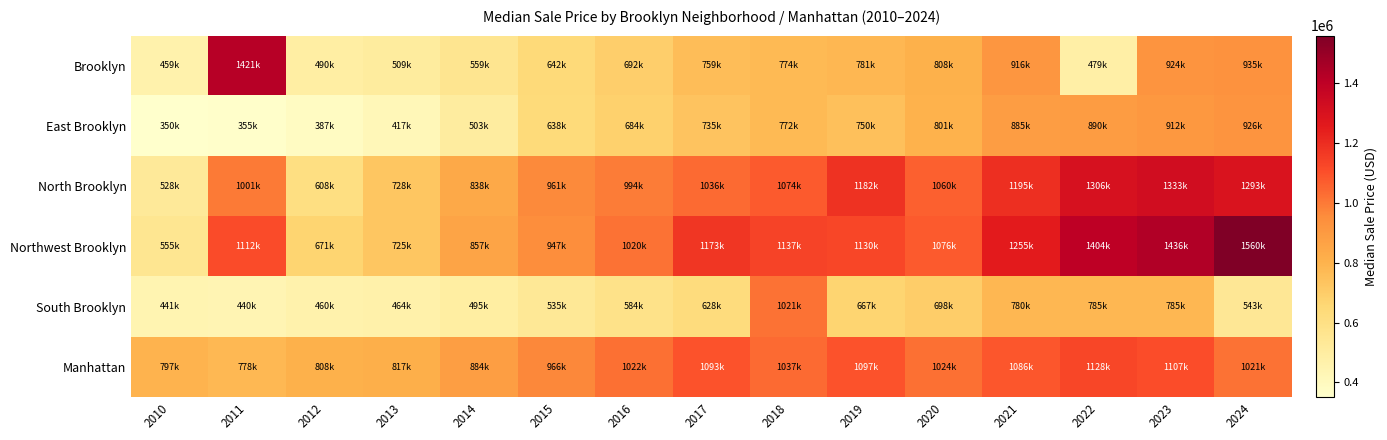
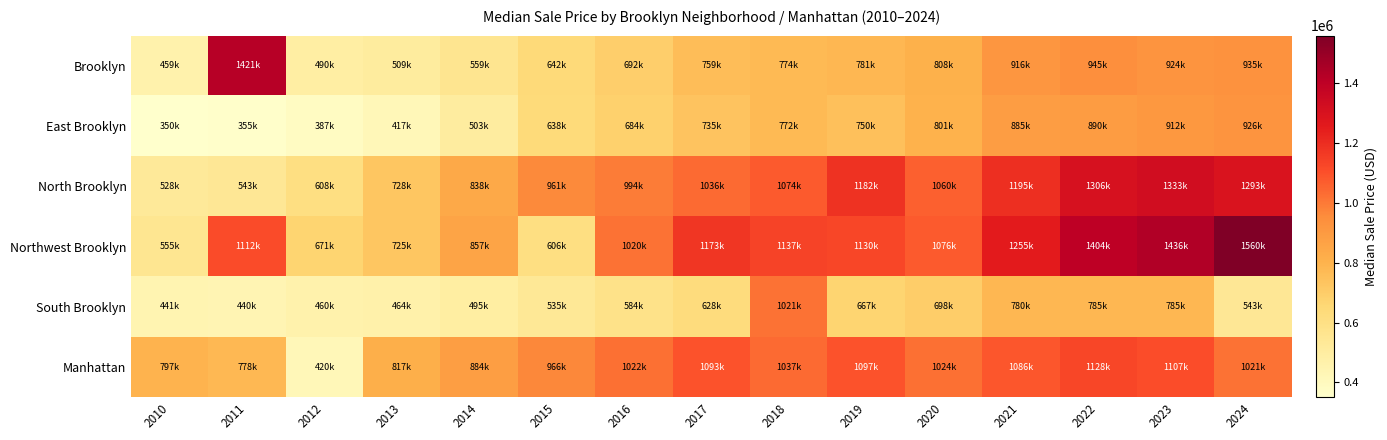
  {
    "Brooklyn": {
      "2010": "459k",
      "2011": "1421k",
      "2012": "490k",
      "2013": "509k",
      "2014": "559k",
      "2015": "642k",
      "2016": "692k",
      "2017": "759k",
      "2018": "774k",
      "2019": "781k",
      "2020": "808k",
      "2021": "916k",
-     "2022": "479k",
+     "2022": "945k",
      "2023": "924k",
      "2024": "935k"
    },
    "East Brooklyn": {
      "2010": "350k",
      "2011": "355k",
      "2012": "387k",
      "2013": "417k",
      "2014": "503k",
      "2015": "638k",
      "2016": "684k",
      "2017": "735k",
      "2018": "772k",
      "2019": "750k",
      "2020": "801k",
      "2021": "885k",
      "2022": "890k",
      "2023": "912k",
      "2024": "926k"
    },
    "North Brooklyn": {
      "2010": "528k",
-     "2011": "1001k",
+     "2011": "543k",
      "2012": "608k",
      "2013": "728k",
      "2014": "838k",
      "2015": "961k",
      "2016": "994k",
      "2017": "1036k",
      "2018": "1074k",
      "2019": "1182k",
      "2020": "1060k",
      "2021": "1195k",
      "2022": "1306k",
      "2023": "1333k",
      "2024": "1293k"
    },
    "Northwest Brooklyn": {
      "2010": "555k",
      "2011": "1112k",
      "2012": "671k",
      "2013": "725k",
      "2014": "857k",
-     "2015": "947k",
+     "2015": "606k",
      "2016": "1020k",
      "2017": "1173k",
      "2018": "1137k",
      "2019": "1130k",
      "2020": "1076k",
      "2021": "1255k",
      "2022": "1404k",
      "2023": "1436k",
      "2024": "1560k"
    },
    "South Brooklyn": {
      "2010": "441k",
      "2011": "440k",
      "2012": "460k",
      "2013": "464k",
      "2014": "495k",
      "2015": "535k",
      "2016": "584k",
      "2017": "628k",
      "2018": "1021k",
      "2019": "667k",
      "2020": "698k",
      "2021": "780k",
      "2022": "785k",
      "2023": "785k",
      "2024": "543k"
    },
    "Manhattan": {
      "2010": "797k",
      "2011": "778k",
-     "2012": "808k",
+     "2012": "420k",
      "2013": "817k",
      "2014": "884k",
      "2015": "966k",
      "2016": "1022k",
      "2017": "1093k",
      "2018": "1037k",
      "2019": "1097k",
      "2020": "1024k",
      "2021": "1086k",
      "2022": "1128k",
      "2023": "1107k",
      "2024": "1021k"
    }
  }
